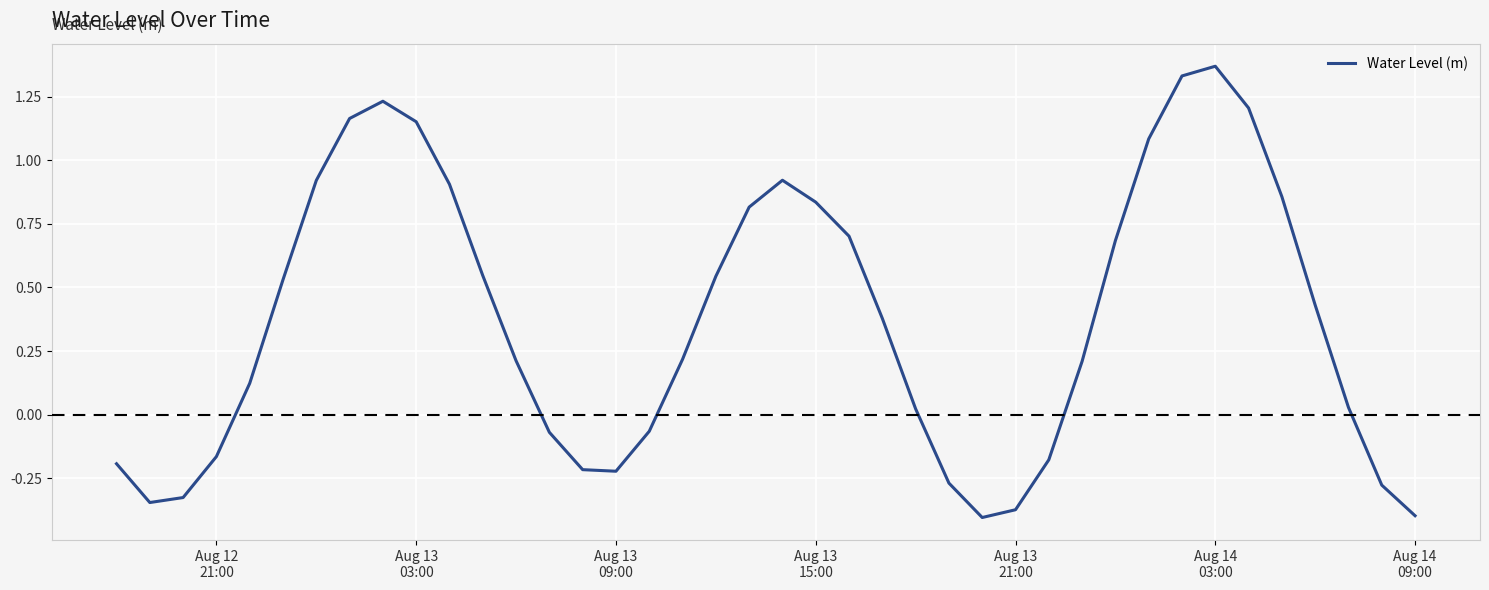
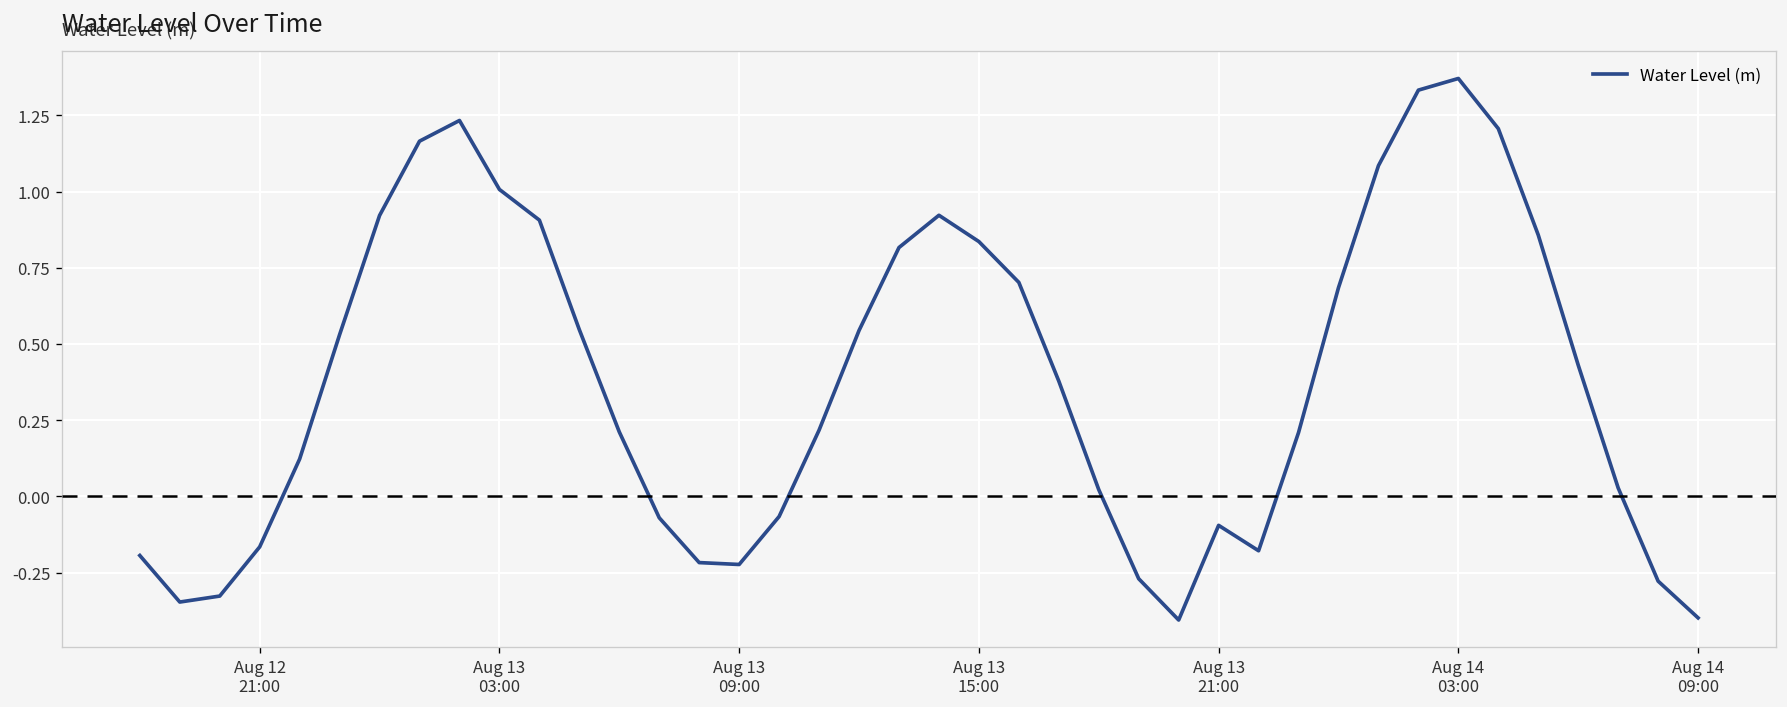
  {
    "Aug 12 21:00": -0.17,
-   "Aug 13 03:00": 1.15,
+   "Aug 13 03:00": 1.01,
    "Aug 13 09:00": -0.22,
    "Aug 13 15:00": 0.84,
-   "Aug 13 21:00": -0.37,
+   "Aug 13 21:00": -0.09,
    "Aug 14 03:00": 1.37,
    "Aug 14 09:00": -0.40
  }
